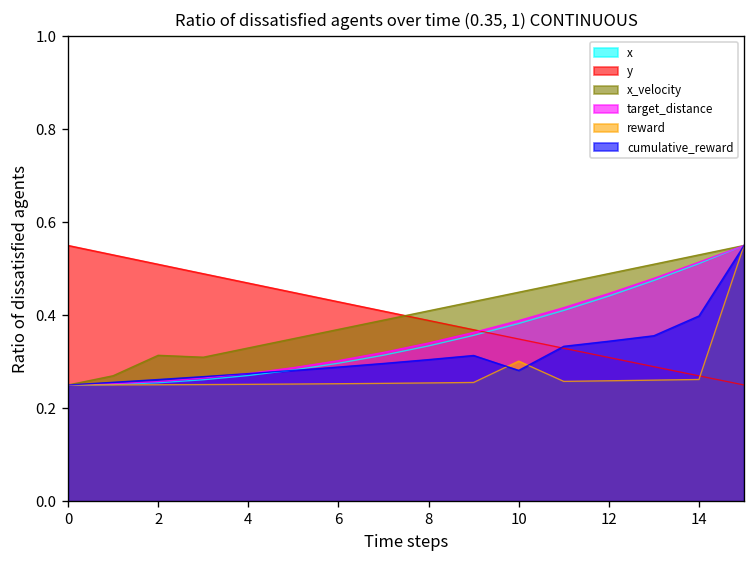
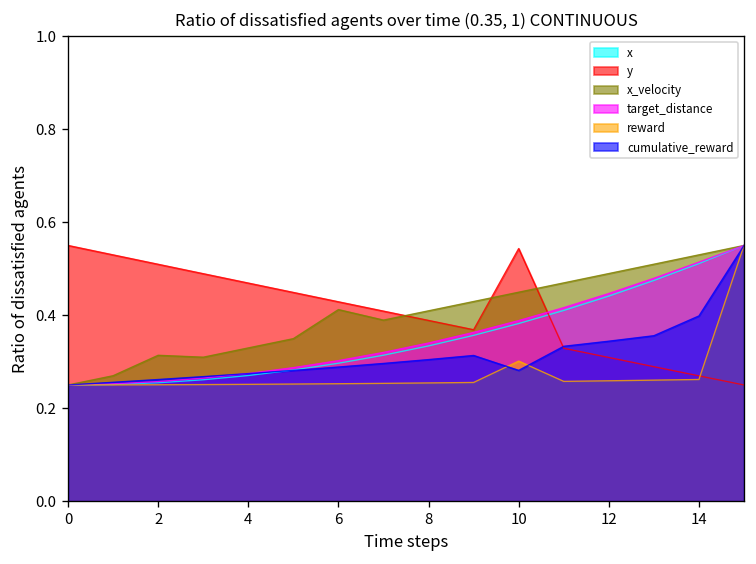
  {
    "y": {
      "0": 0.55,
      "2": 0.51,
      "4": 0.47,
      "6": 0.43,
      "8": 0.39,
-     "10": 0.35,
+     "10": 0.54,
      "12": 0.31,
      "14": 0.27
    },
    "x_velocity": {
      "2": 0.31,
      "4": 0.33,
-     "6": 0.37,
+     "6": 0.41,
      "8": 0.41,
      "10": 0.45,
      "12": 0.49,
      "14": 0.53
    },
    "reward": {
      "4": 0.25,
      "6": 0.25,
      "8": 0.25,
      "10": 0.30,
      "12": 0.26,
      "14": 0.26
    },
    "cumulative_reward": {
      "6": 0.29,
      "8": 0.30,
      "10": 0.28,
      "12": 0.34,
      "14": 0.40
    }
  }
